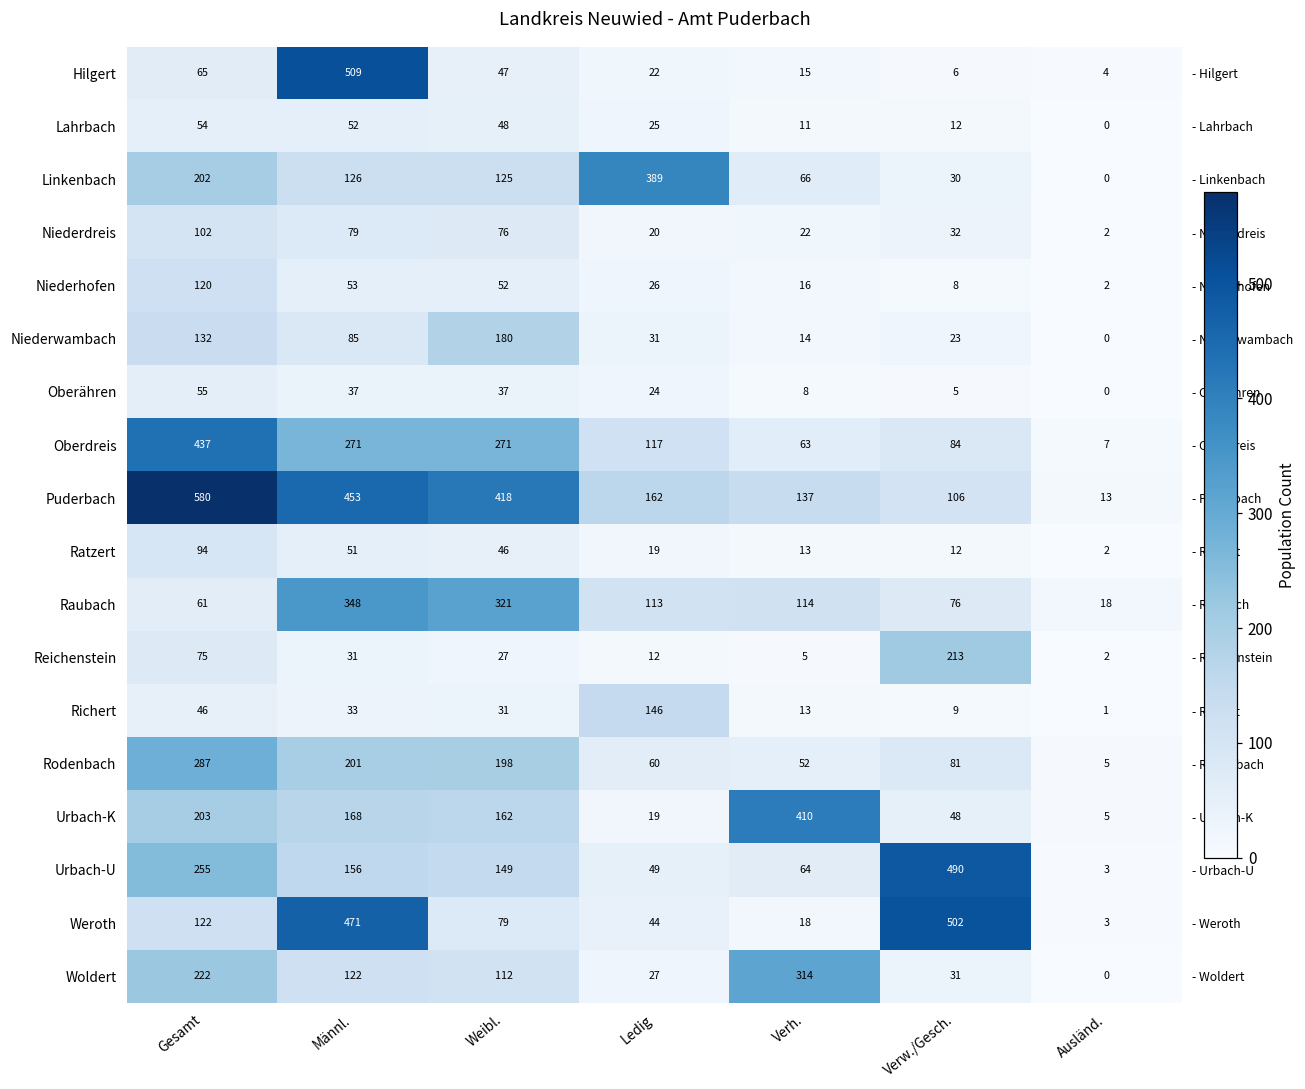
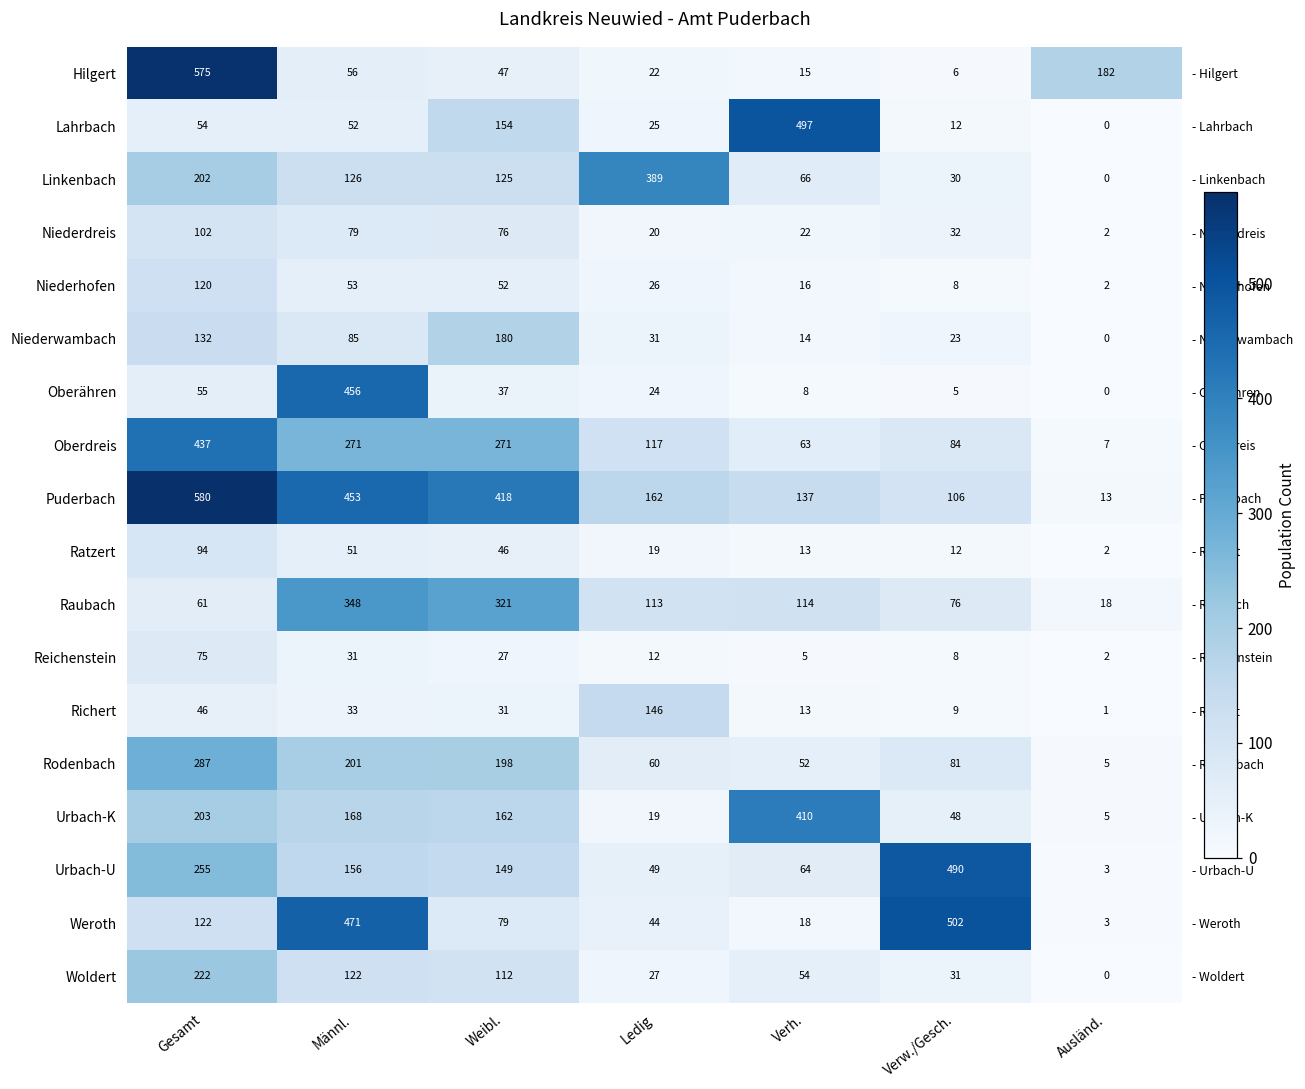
  {
    "Hilgert": {
-     "Gesamt": 65,
-     "Männl.": 509,
+     "Gesamt": 575,
+     "Männl.": 56,
      "Weibl.": 47,
      "Ledig": 22,
      "Verh.": 15,
      "Verw./Gesch.": 6,
-     "Ausländ.": 4
+     "Ausländ.": 182
    },
    "Lahrbach": {
      "Gesamt": 54,
      "Männl.": 52,
-     "Weibl.": 48,
+     "Weibl.": 154,
      "Ledig": 25,
-     "Verh.": 11,
+     "Verh.": 497,
      "Verw./Gesch.": 12,
      "Ausländ.": 0
    },
    "Linkenbach": {
      "Gesamt": 202,
      "Männl.": 126,
      "Weibl.": 125,
      "Ledig": 389,
      "Verh.": 66,
      "Verw./Gesch.": 30,
      "Ausländ.": 0
    },
    "Niederdreis": {
      "Gesamt": 102,
      "Männl.": 79,
      "Weibl.": 76,
      "Ledig": 20,
      "Verh.": 22,
      "Verw./Gesch.": 32,
      "Ausländ.": 2
    },
    "Niederhofen": {
      "Gesamt": 120,
      "Männl.": 53,
      "Weibl.": 52,
      "Ledig": 26,
      "Verh.": 16,
      "Verw./Gesch.": 8,
      "Ausländ.": 2
    },
    "Niederwambach": {
      "Gesamt": 132,
      "Männl.": 85,
      "Weibl.": 180,
      "Ledig": 31,
      "Verh.": 14,
      "Verw./Gesch.": 23,
      "Ausländ.": 0
    },
    "Oberähren": {
      "Gesamt": 55,
-     "Männl.": 37,
+     "Männl.": 456,
      "Weibl.": 37,
      "Ledig": 24,
      "Verh.": 8,
      "Verw./Gesch.": 5,
      "Ausländ.": 0
    },
    "Oberdreis": {
      "Gesamt": 437,
      "Männl.": 271,
      "Weibl.": 271,
      "Ledig": 117,
      "Verh.": 63,
      "Verw./Gesch.": 84,
      "Ausländ.": 7
    },
    "Puderbach": {
      "Gesamt": 580,
      "Männl.": 453,
      "Weibl.": 418,
      "Ledig": 162,
      "Verh.": 137,
      "Verw./Gesch.": 106,
      "Ausländ.": 13
    },
    "Ratzert": {
      "Gesamt": 94,
      "Männl.": 51,
      "Weibl.": 46,
      "Ledig": 19,
      "Verh.": 13,
      "Verw./Gesch.": 12,
      "Ausländ.": 2
    },
    "Raubach": {
      "Gesamt": 61,
      "Männl.": 348,
      "Weibl.": 321,
      "Ledig": 113,
      "Verh.": 114,
      "Verw./Gesch.": 76,
      "Ausländ.": 18
    },
    "Reichenstein": {
      "Gesamt": 75,
      "Männl.": 31,
      "Weibl.": 27,
      "Ledig": 12,
      "Verh.": 5,
-     "Verw./Gesch.": 213,
+     "Verw./Gesch.": 8,
      "Ausländ.": 2
    },
    "Richert": {
      "Gesamt": 46,
      "Männl.": 33,
      "Weibl.": 31,
      "Ledig": 146,
      "Verh.": 13,
      "Verw./Gesch.": 9,
      "Ausländ.": 1
    },
    "Rodenbach": {
      "Gesamt": 287,
      "Männl.": 201,
      "Weibl.": 198,
      "Ledig": 60,
      "Verh.": 52,
      "Verw./Gesch.": 81,
      "Ausländ.": 5
    },
    "Urbach-K": {
      "Gesamt": 203,
      "Männl.": 168,
      "Weibl.": 162,
      "Ledig": 19,
      "Verh.": 410,
      "Verw./Gesch.": 48,
      "Ausländ.": 5
    },
    "Urbach-U": {
      "Gesamt": 255,
      "Männl.": 156,
      "Weibl.": 149,
      "Ledig": 49,
      "Verh.": 64,
      "Verw./Gesch.": 490,
      "Ausländ.": 3
    },
    "Weroth": {
      "Gesamt": 122,
      "Männl.": 471,
      "Weibl.": 79,
      "Ledig": 44,
      "Verh.": 18,
      "Verw./Gesch.": 502,
      "Ausländ.": 3
    },
    "Woldert": {
      "Gesamt": 222,
      "Männl.": 122,
      "Weibl.": 112,
      "Ledig": 27,
-     "Verh.": 314,
+     "Verh.": 54,
      "Verw./Gesch.": 31,
      "Ausländ.": 0
    }
  }
